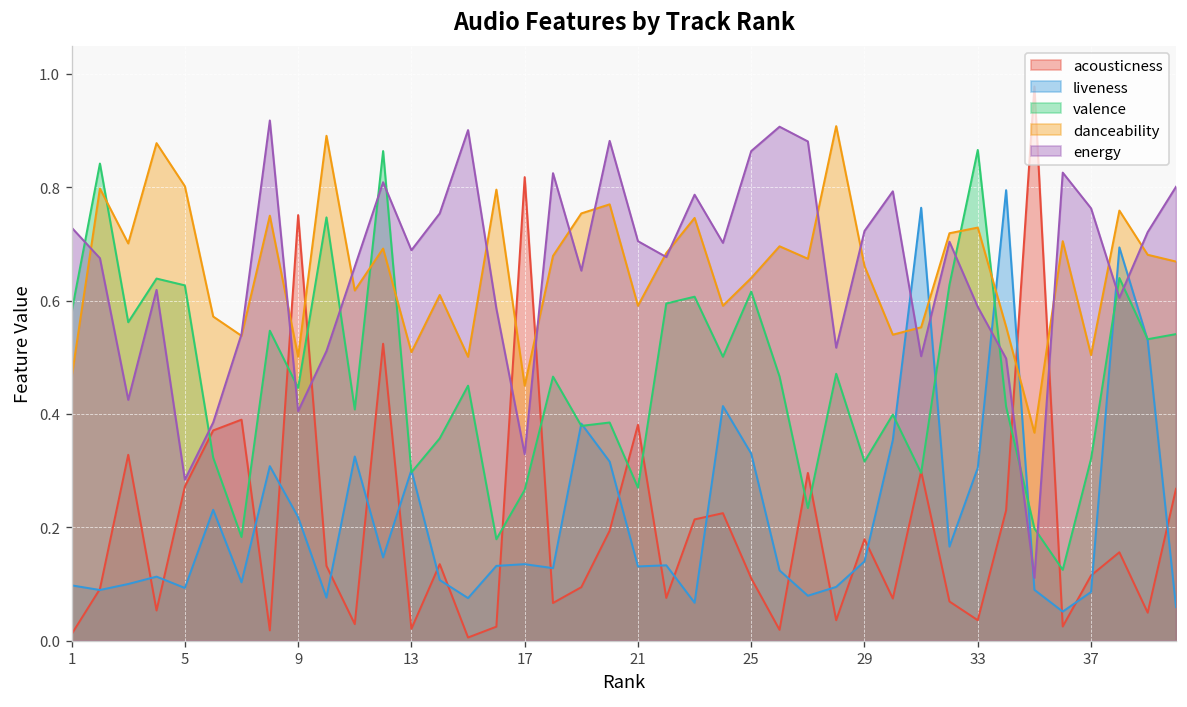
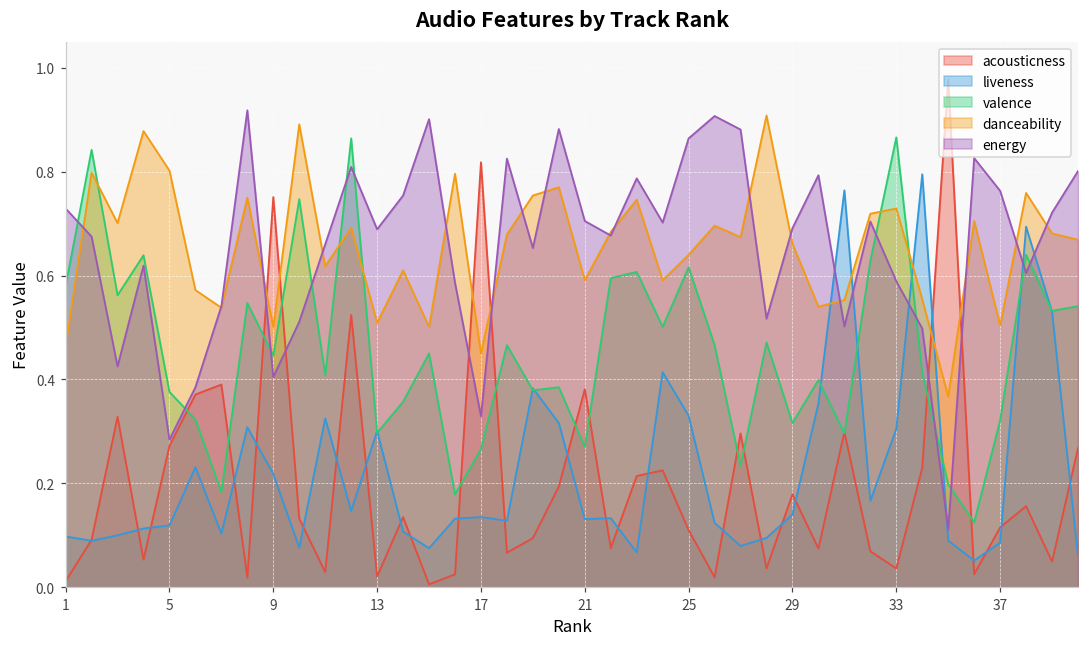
  {
    "liveness": {
      "1": 0.10,
-     "5": 0.09,
+     "5": 0.12,
      "9": 0.22,
      "17": 0.14,
      "21": 0.13,
      "25": 0.33,
      "29": 0.14,
      "33": 0.31,
      "37": 0.09
    },
    "valence": {
      "1": 0.58,
-     "5": 0.63,
+     "5": 0.38,
      "9": 0.45,
      "17": 0.27,
      "21": 0.27,
      "25": 0.62,
      "29": 0.32,
      "33": 0.87,
      "37": 0.32
    },
    "energy": {
      "1": 0.73,
      "5": 0.28,
      "9": 0.41,
      "13": 0.69,
      "17": 0.33,
      "21": 0.71,
      "25": 0.86,
-     "29": 0.72,
+     "29": 0.69,
      "33": 0.59,
      "37": 0.76
    }
  }
